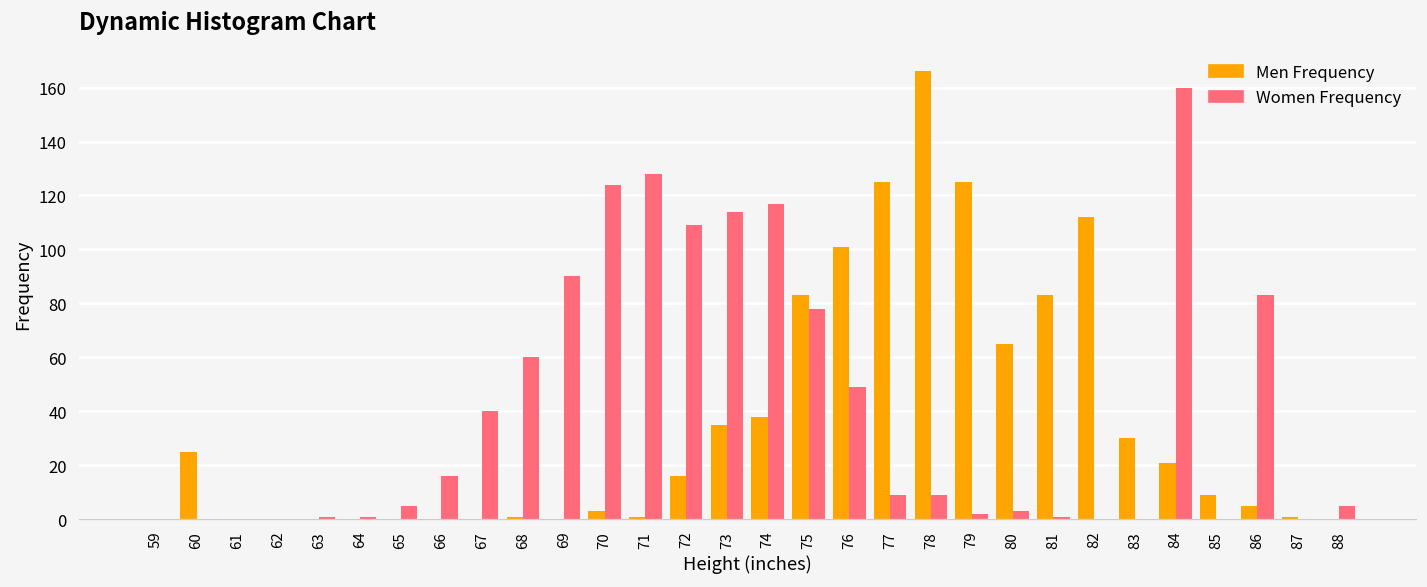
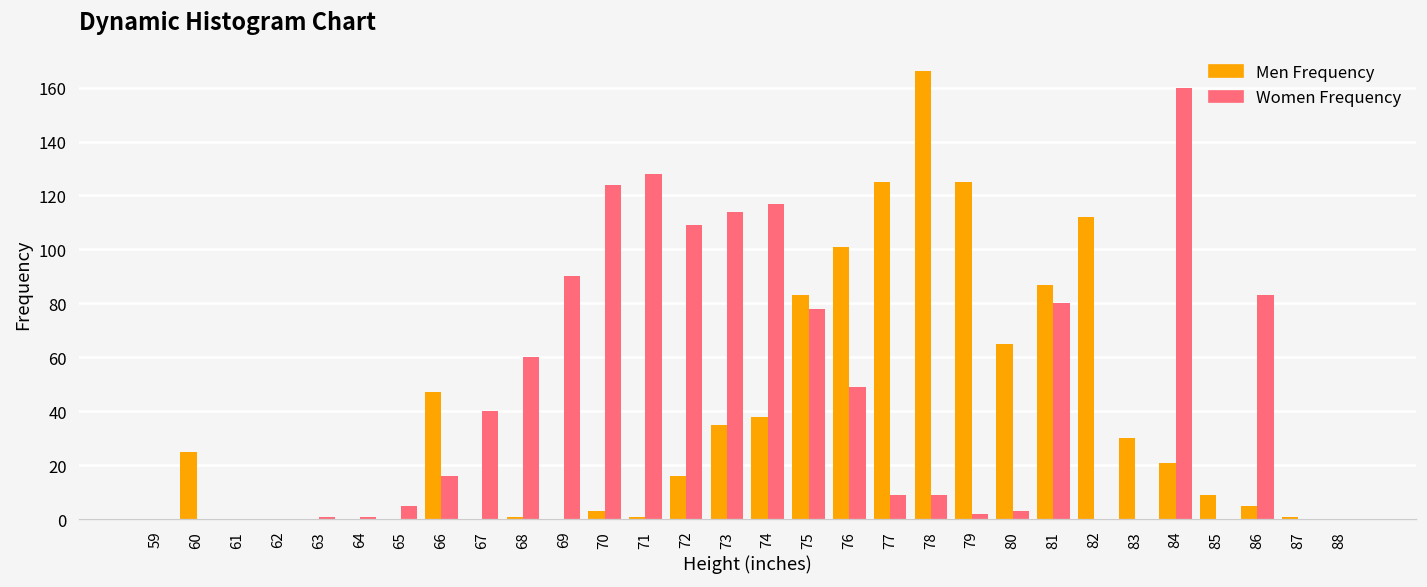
  {
    "Men Frequency": {
      "59": 0,
      "60": 25,
      "61": 0,
      "62": 0,
      "63": 0,
      "64": 0,
      "65": 0,
-     "66": 0,
+     "66": 47,
      "67": 0,
      "69": 0,
      "70": 3,
      "72": 16,
      "73": 35,
      "74": 38,
      "75": 83,
      "76": 101,
      "77": 125,
      "78": 166,
      "79": 125,
      "80": 65,
-     "81": 83,
+     "81": 87,
      "82": 112,
      "83": 30,
      "84": 21,
      "85": 9,
      "86": 5,
      "88": 0
    },
    "Women Frequency": {
      "59": 0,
      "60": 0,
      "61": 0,
      "62": 0,
      "65": 5,
      "66": 16,
      "67": 40,
      "68": 60,
      "69": 90,
      "70": 124,
      "71": 128,
      "72": 109,
      "73": 114,
      "74": 117,
      "75": 78,
      "76": 49,
      "77": 9,
      "78": 9,
      "79": 2,
      "80": 3,
-     "81": 1,
+     "81": 80,
      "82": 0,
      "83": 0,
      "84": 160,
      "85": 0,
      "86": 83,
      "87": 0,
-     "88": 5
+     "88": 0
    }
  }
